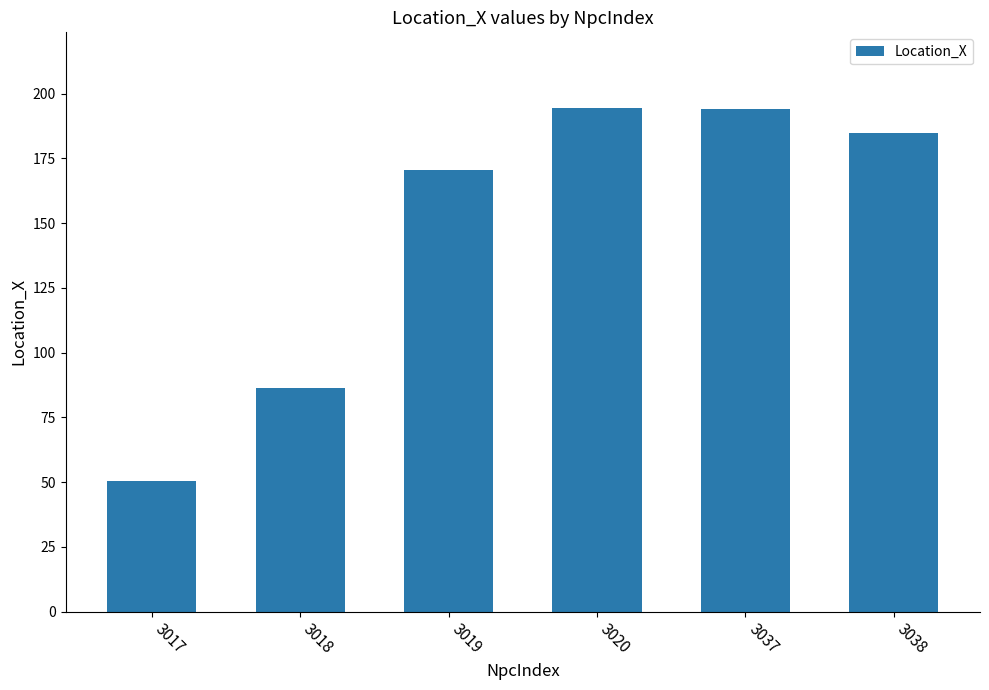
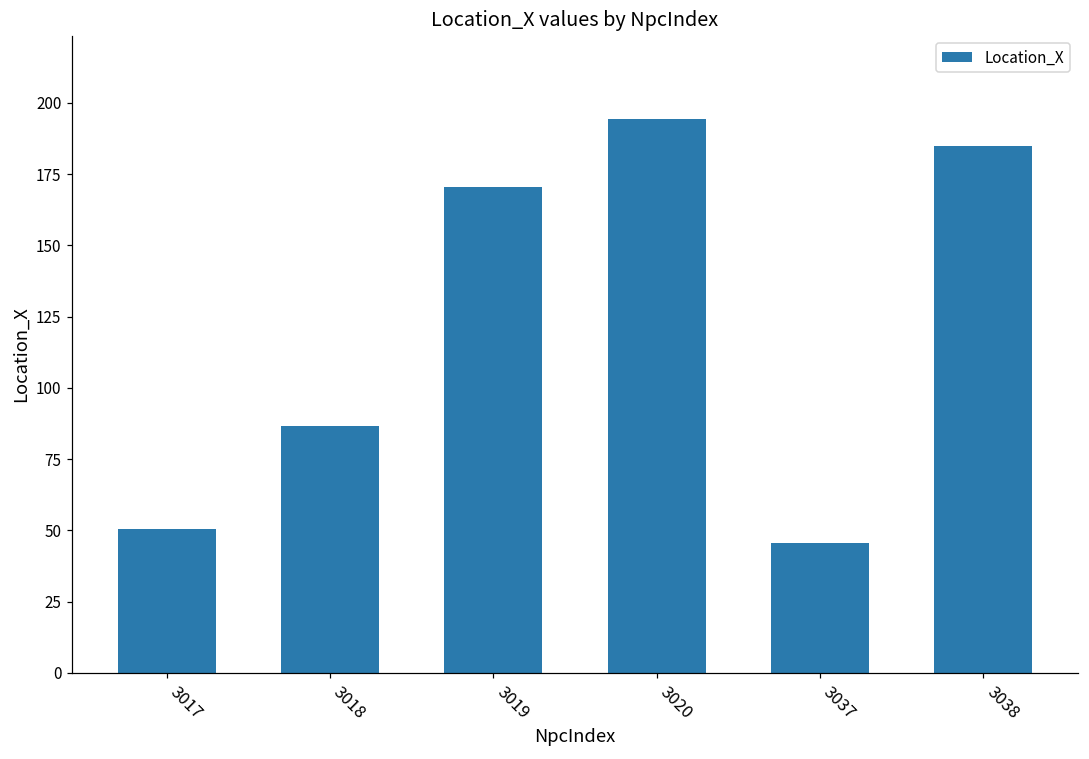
  {
    "3017": 51,
    "3018": 86,
    "3019": 171,
    "3020": 194,
-   "3037": 194,
+   "3037": 46,
    "3038": 185
  }
